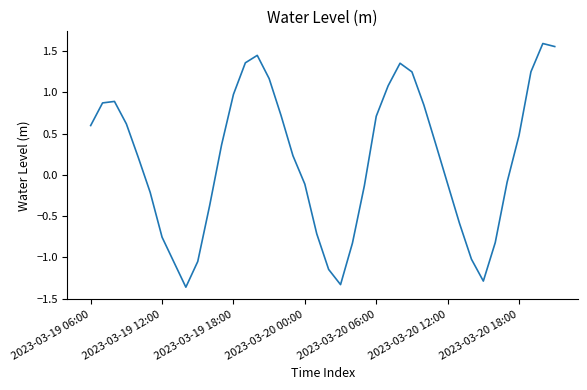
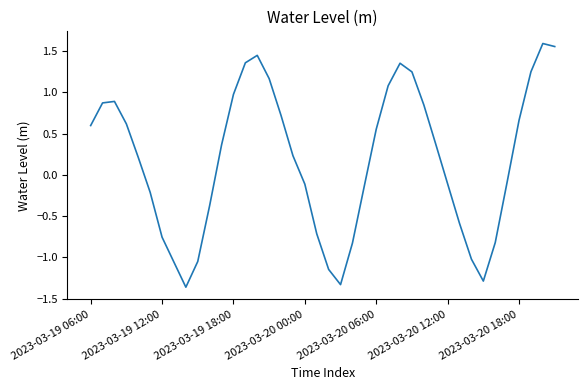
  {
    "2023-03-19 06:00": 0.6,
    "2023-03-19 12:00": -0.8,
    "2023-03-19 18:00": 1.0,
    "2023-03-20 00:00": -0.1,
-   "2023-03-20 06:00": 0.7,
+   "2023-03-20 06:00": 0.6,
    "2023-03-20 12:00": -0.1,
-   "2023-03-20 18:00": 0.5
+   "2023-03-20 18:00": 0.7
  }
